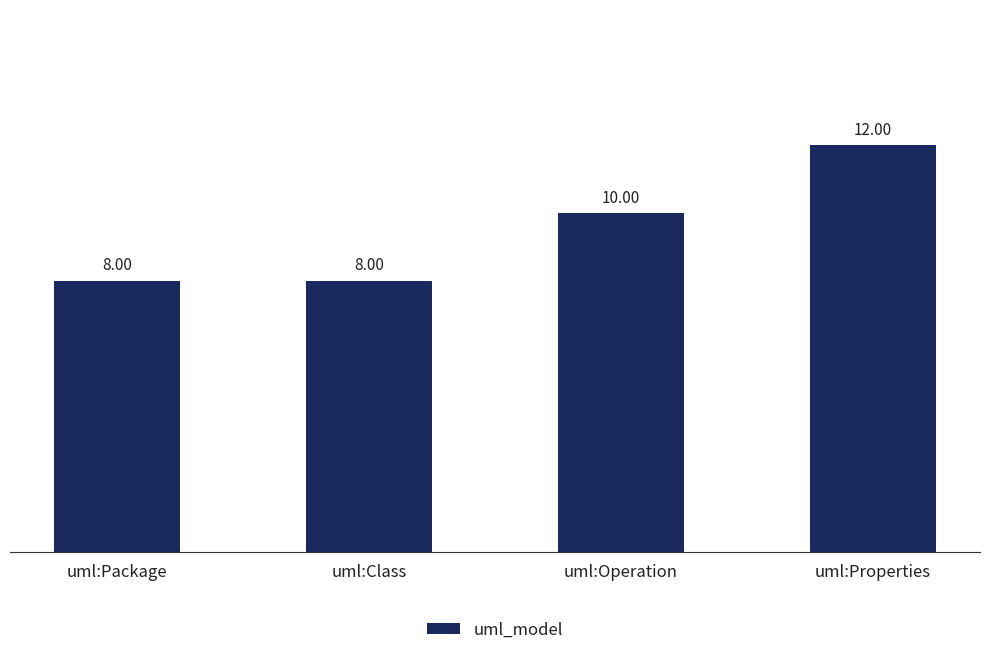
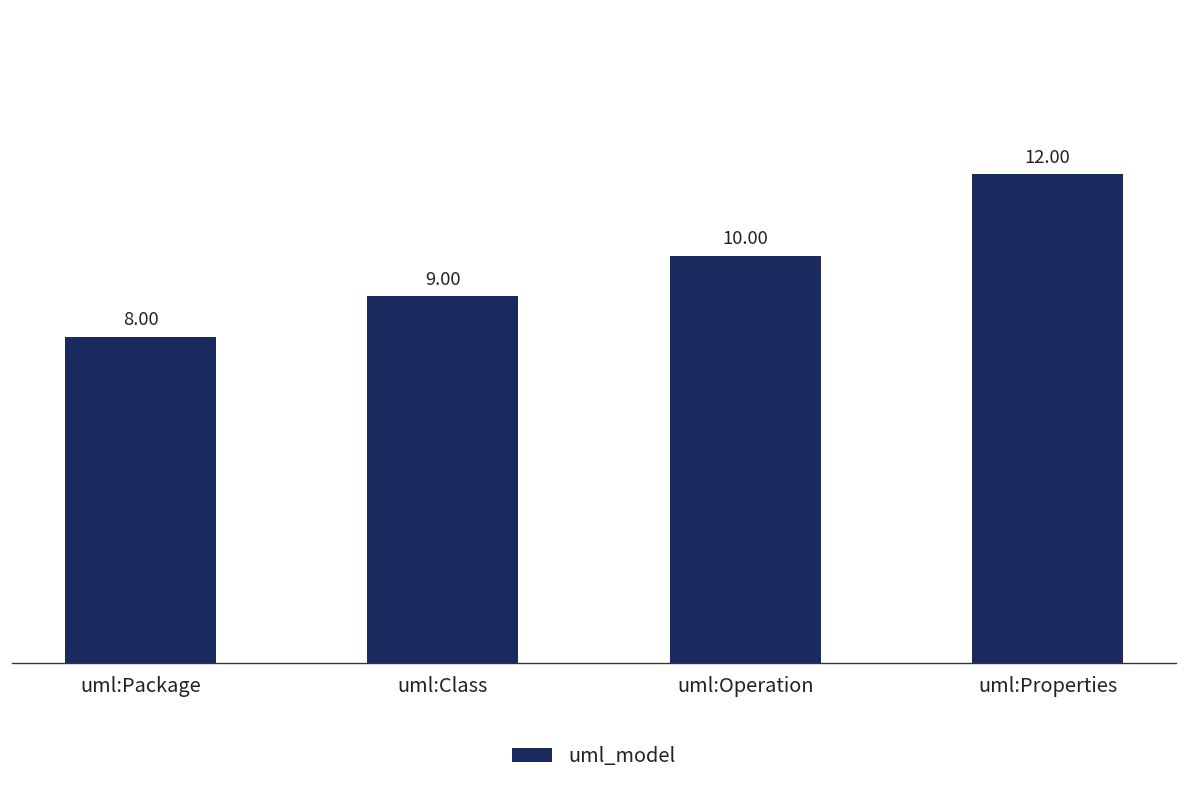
  {
    "uml:Package": 8.00,
-   "uml:Class": 8.00,
+   "uml:Class": 9.00,
    "uml:Operation": 10.00,
    "uml:Properties": 12.00
  }
